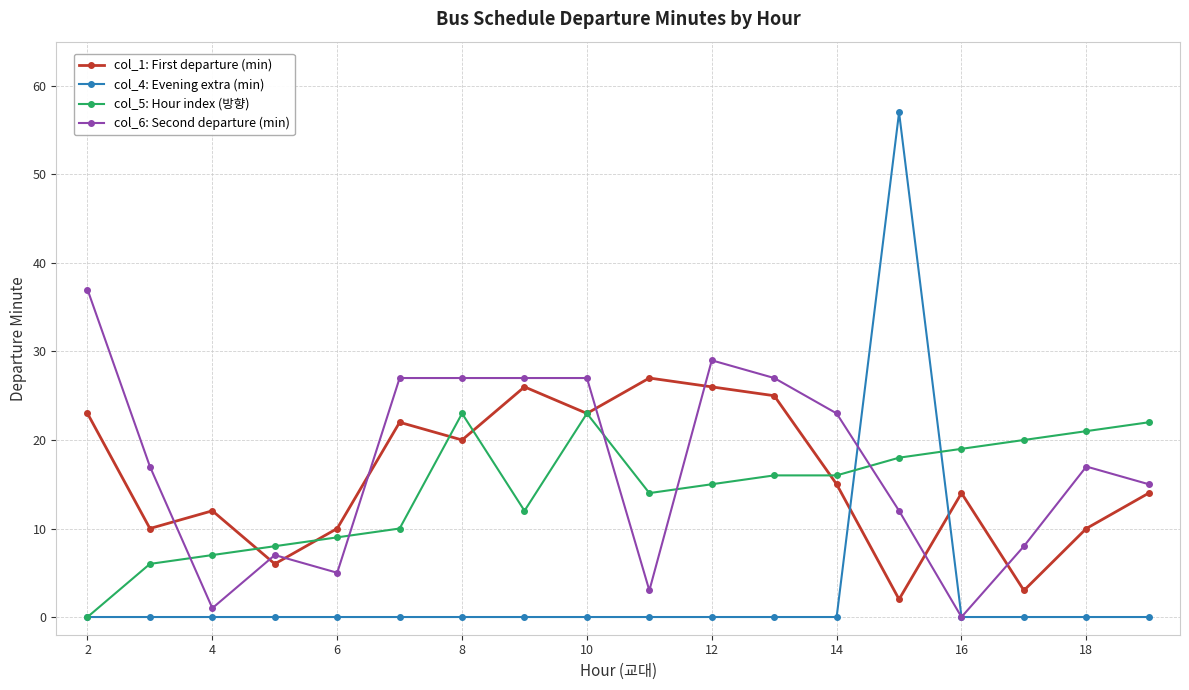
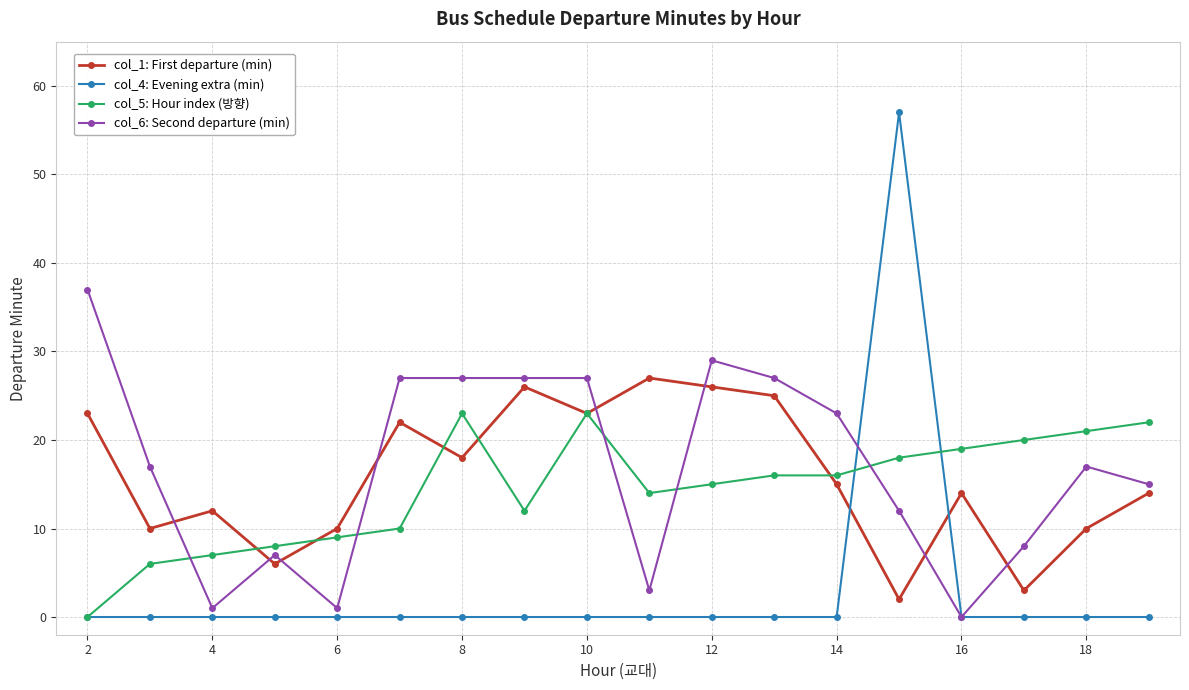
  {
    "col_1: First departure (min)": {
      "2": 23,
      "4": 12,
      "6": 10,
-     "8": 20,
+     "8": 18,
      "12": 26,
      "14": 15,
      "16": 14,
      "18": 10
    },
    "col_4: Evening extra (min)": {
      "4": 0,
      "6": 0,
      "8": 0,
      "10": 0,
      "12": 0,
      "14": 0,
      "18": 0
    },
    "col_5: Hour index (방향)": {
      "4": 7,
      "6": 9,
      "8": 23,
      "12": 15,
      "14": 16,
      "16": 19,
      "18": 21
    },
    "col_6: Second departure (min)": {
      "2": 37,
      "4": 1,
-     "6": 5,
+     "6": 1,
      "8": 27,
      "10": 27,
      "12": 29,
      "14": 23,
      "18": 17
    }
  }
